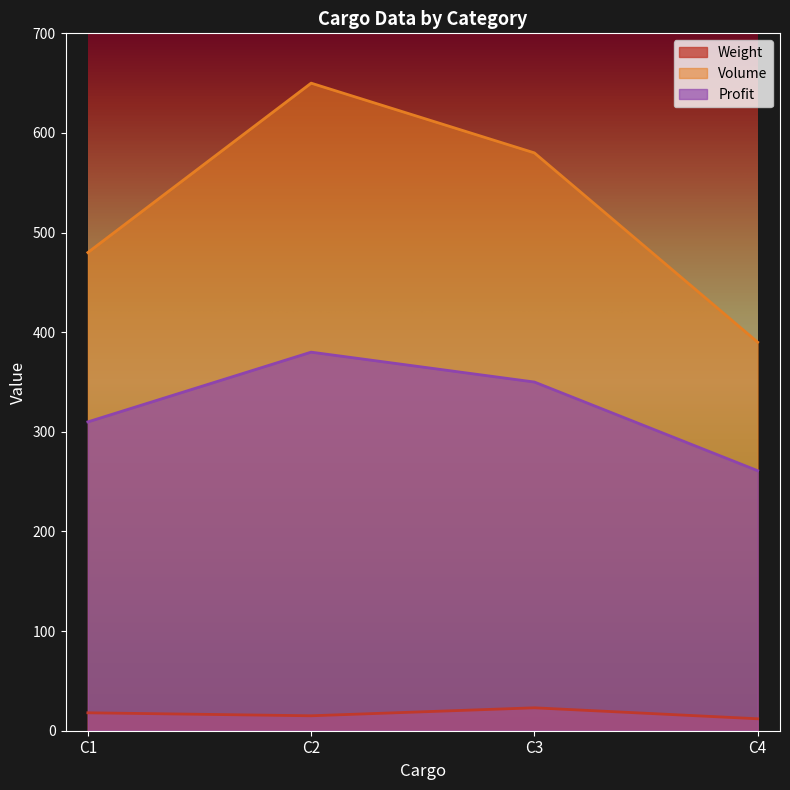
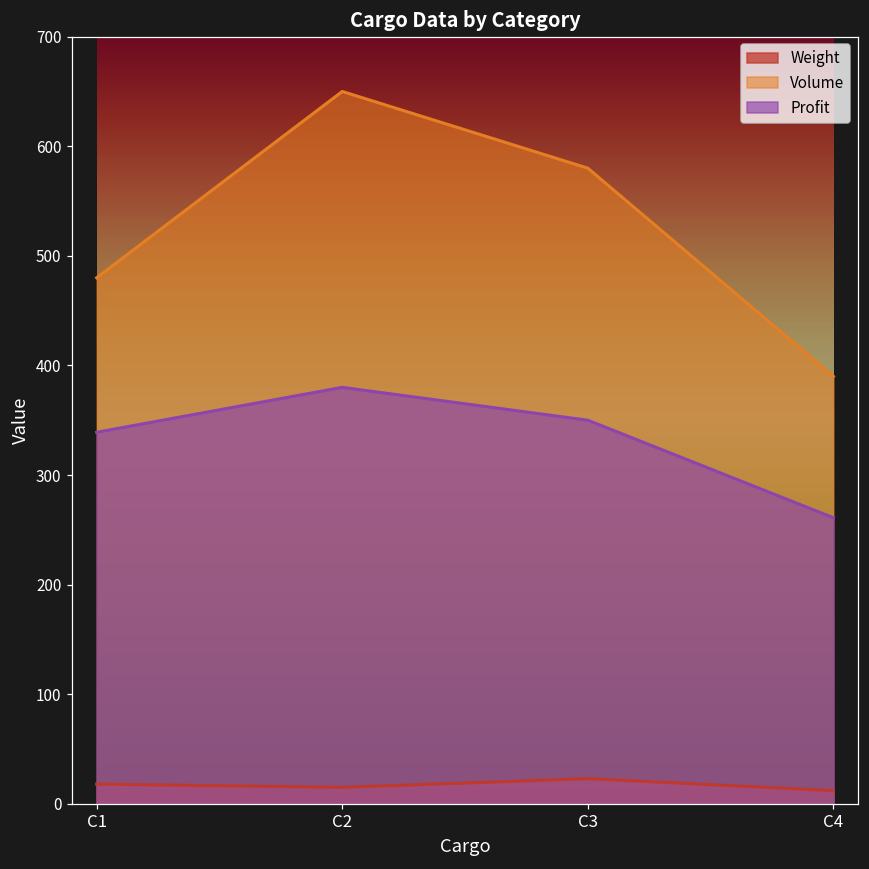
  {
    "Profit": {
-     "C1": 310,
+     "C1": 340,
      "C2": 380,
      "C3": 350,
      "C4": 260
    }
  }
